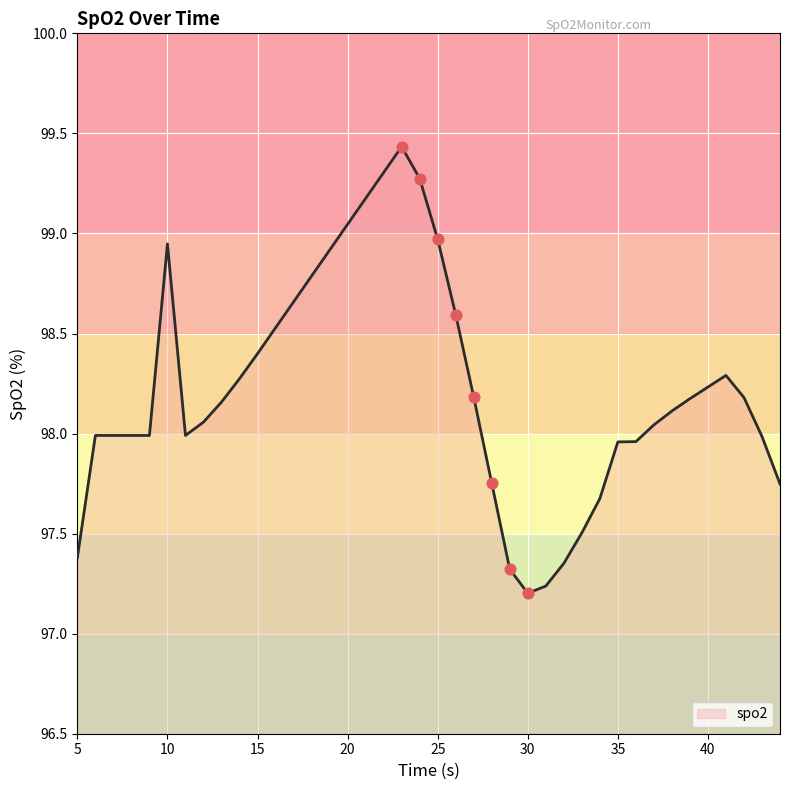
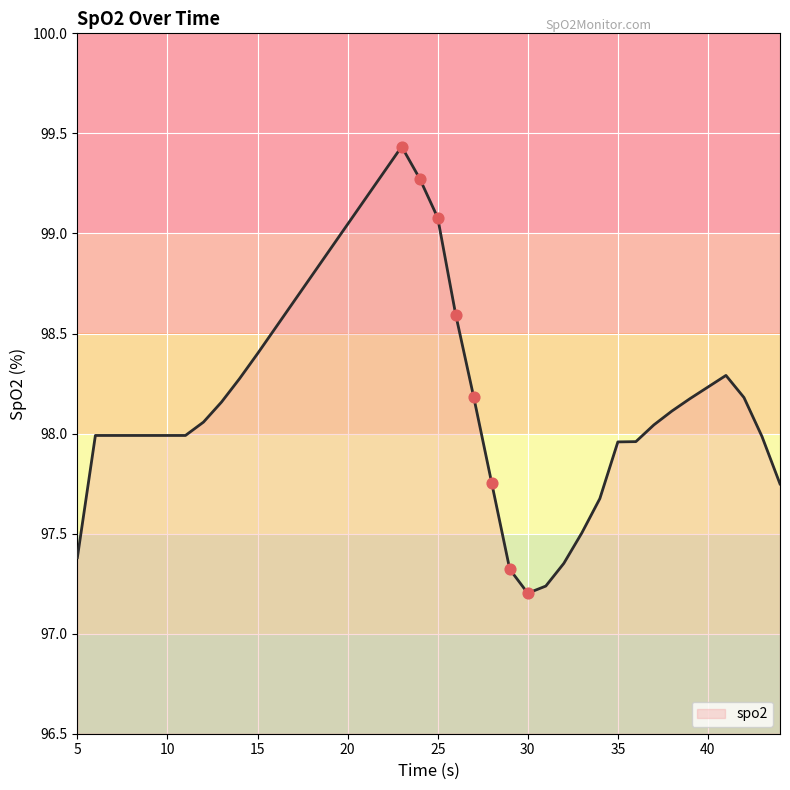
  {
    "spo2": {
      "5": 97.38,
-     "10": 98.95,
+     "10": 97.99,
      "15": 98.40,
      "20": 99.05,
-     "25": 98.97,
+     "25": 99.08,
      "35": 97.96,
      "40": 98.23
    }
  }
